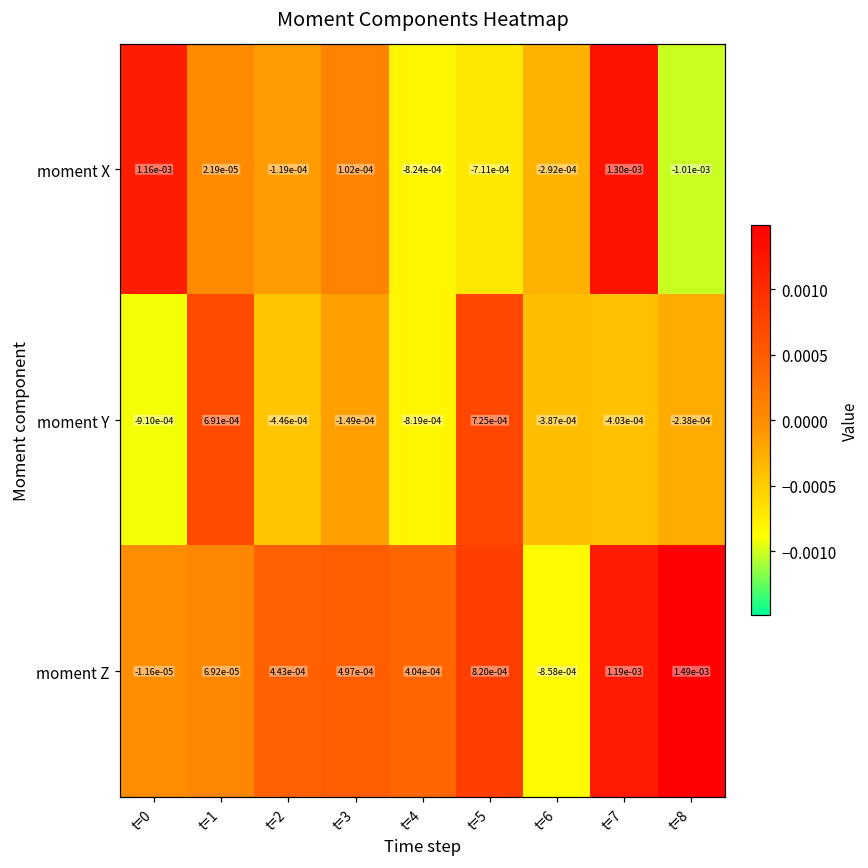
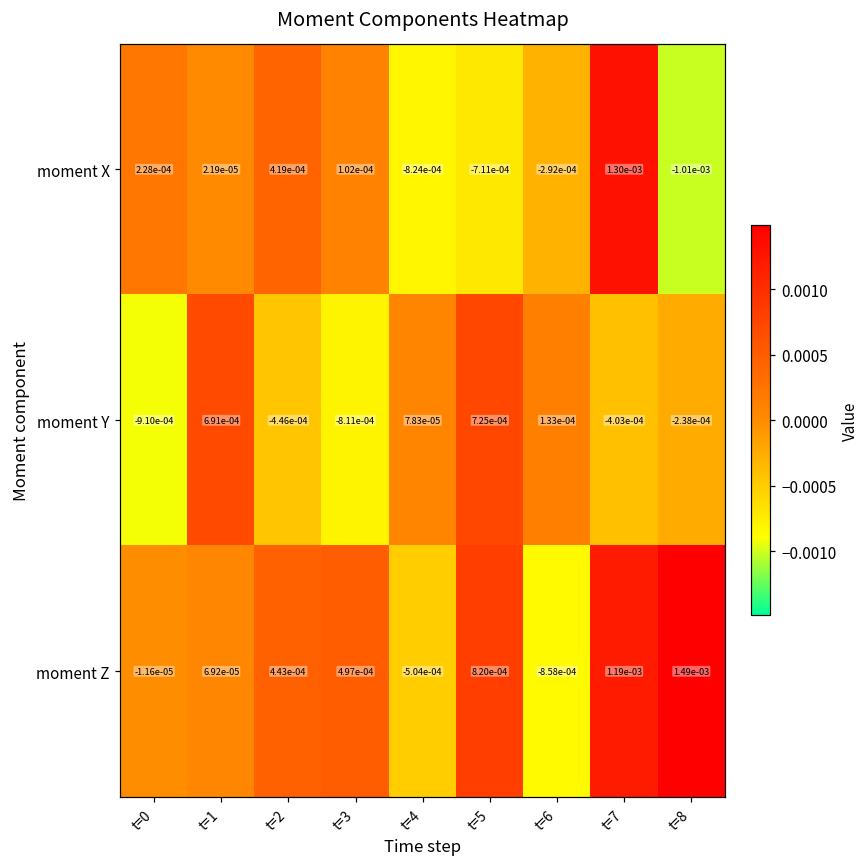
  {
    "moment X": {
-     "t=0": "1.16e-03",
-     "t=2": "-1.19e-04"
+     "t=0": "2.28e-04",
+     "t=2": "4.19e-04"
    },
    "moment Y": {
-     "t=3": "-1.49e-04",
-     "t=4": "-8.19e-04",
-     "t=6": "-3.87e-04"
+     "t=3": "-8.11e-04",
+     "t=4": "7.83e-05",
+     "t=6": "1.33e-04"
    },
    "moment Z": {
-     "t=4": "4.04e-04"
+     "t=4": "-5.04e-04"
    }
  }
